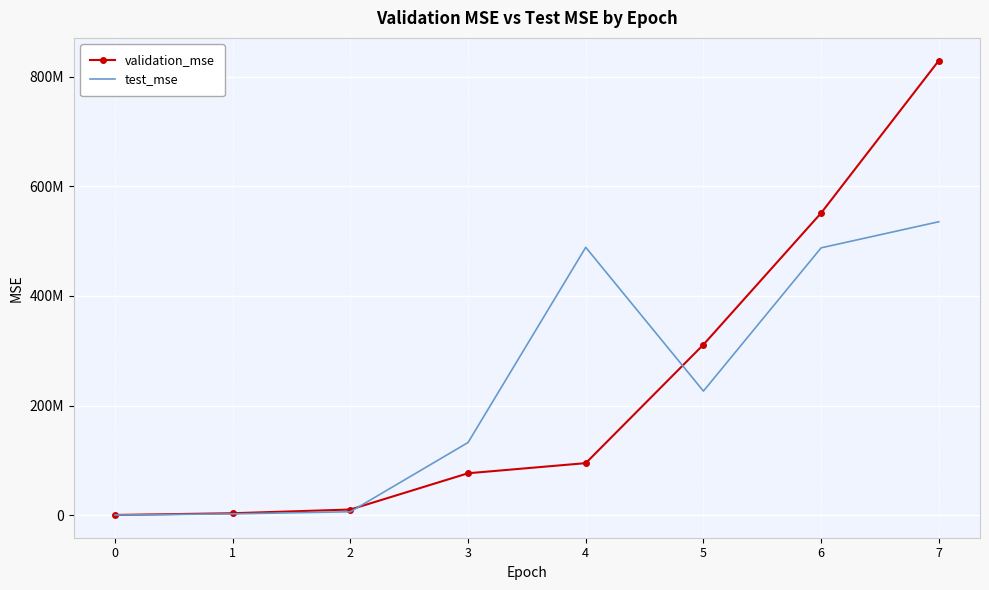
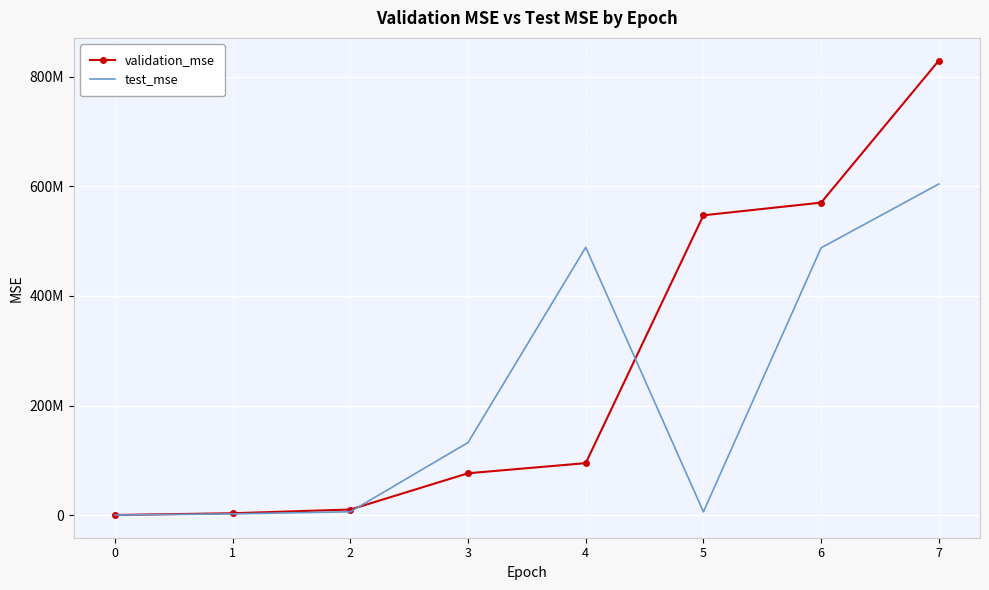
  {
    "validation_mse": {
      "3": 80000000,
      "4": 100000000,
-     "5": 310000000,
-     "6": 550000000,
+     "5": 550000000,
+     "6": 570000000,
      "7": 830000000
    },
    "test_mse": {
      "3": 130000000,
      "4": 490000000,
-     "5": 230000000,
+     "5": 10000000,
      "6": 490000000,
-     "7": 540000000
+     "7": 600000000
    }
  }
